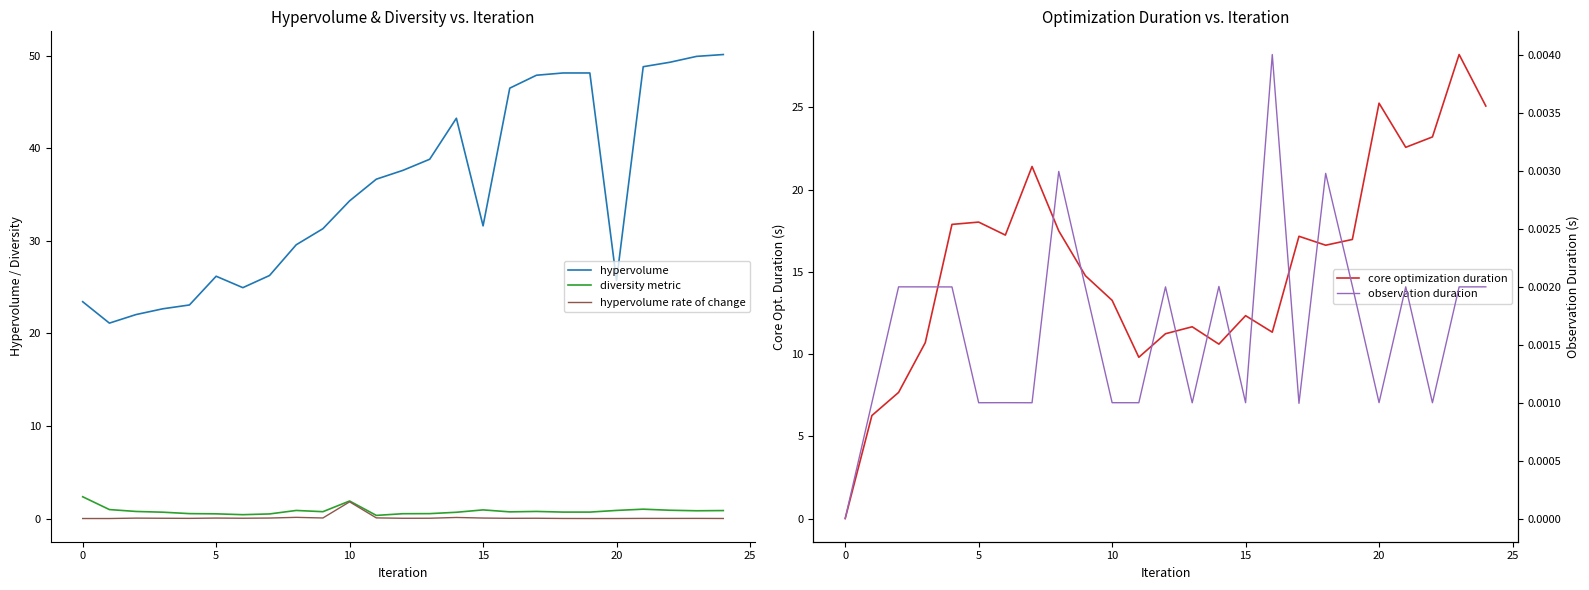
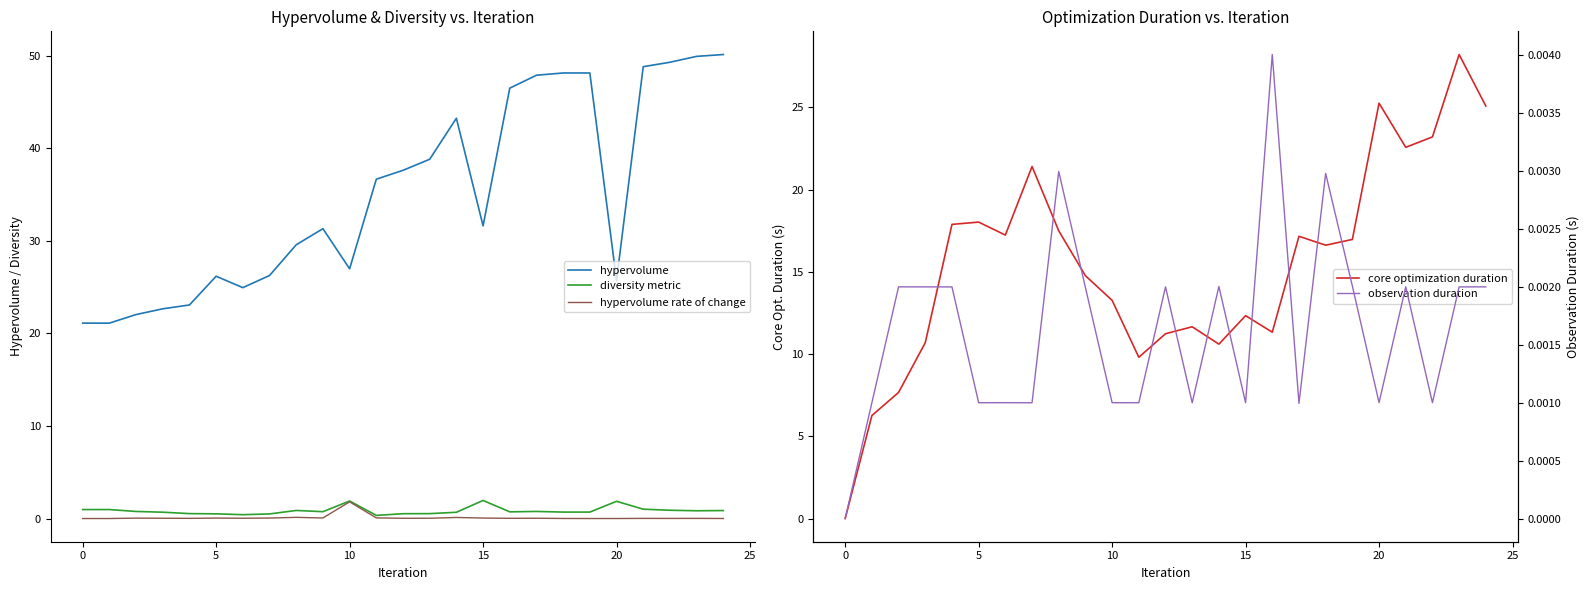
  {
    "Hypervolume & Diversity vs. Iteration": {
      "hypervolume": {
-       "0": 23,
+       "0": 21,
        "5": 26,
-       "10": 34,
+       "10": 27,
        "15": 32
      },
      "diversity metric": {
-       "0": 2,
+       "0": 1,
        "5": 1,
-       "15": 1,
-       "20": 1
+       "15": 2,
+       "20": 2
      },
      "hypervolume rate of change": {
        "0": 0,
        "5": 0,
        "15": 0,
        "20": 0
      }
    }
  }
